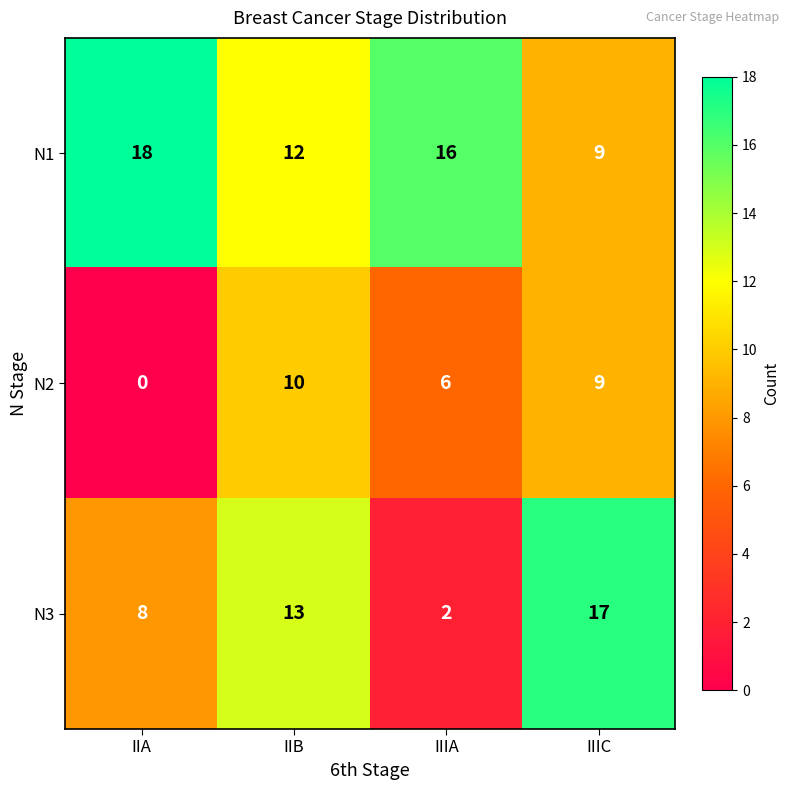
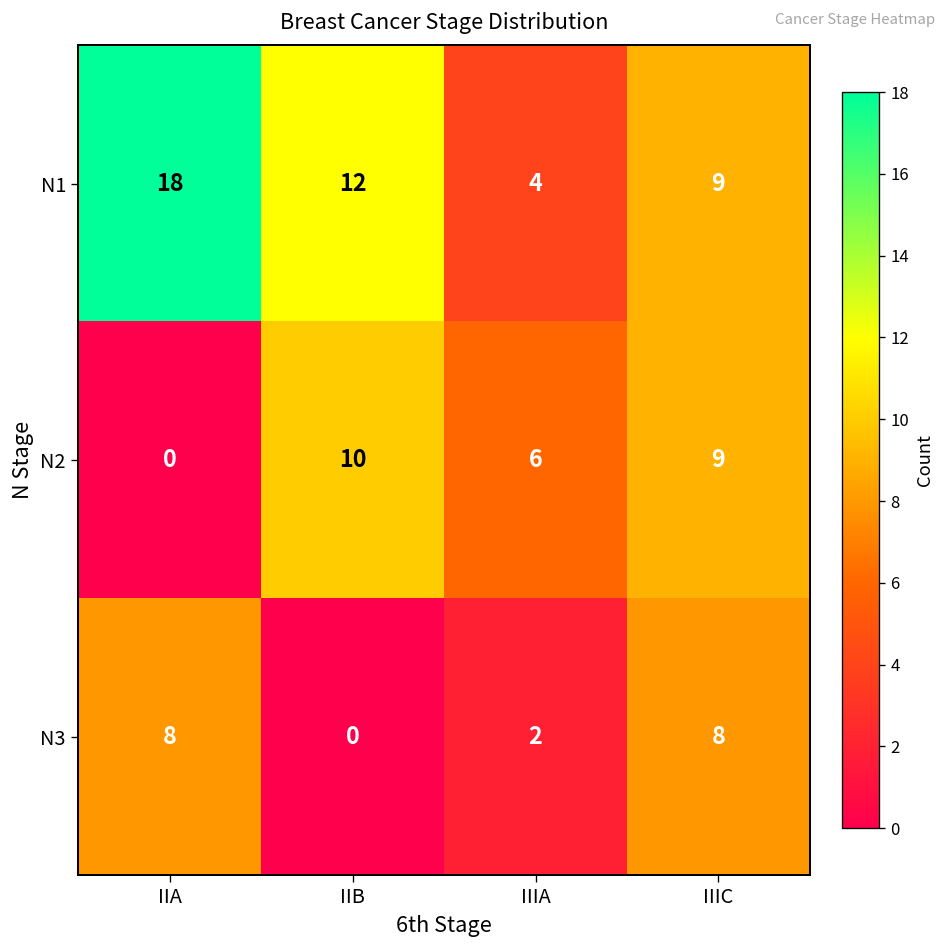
  {
    "N1": {
      "IIA": 18,
      "IIB": 12,
-     "IIIA": 16,
+     "IIIA": 4,
      "IIIC": 9
    },
    "N2": {
      "IIA": 0,
      "IIB": 10,
      "IIIA": 6,
      "IIIC": 9
    },
    "N3": {
      "IIA": 8,
-     "IIB": 13,
+     "IIB": 0,
      "IIIA": 2,
-     "IIIC": 17
+     "IIIC": 8
    }
  }
